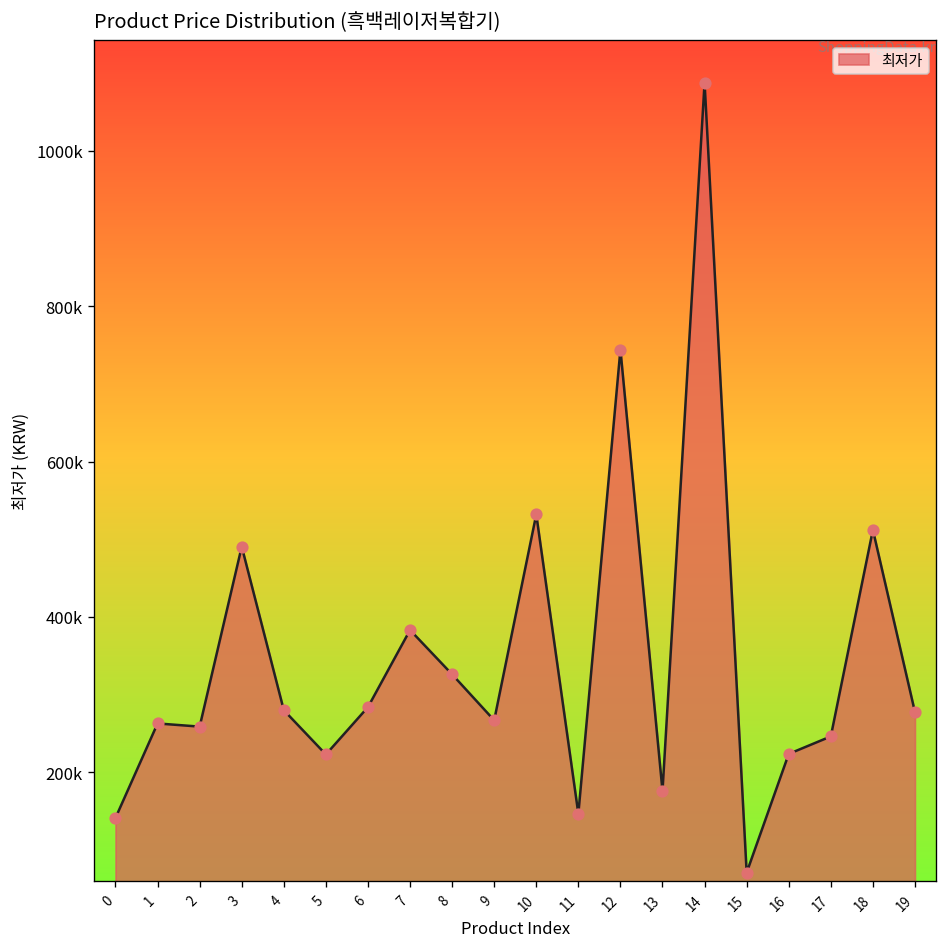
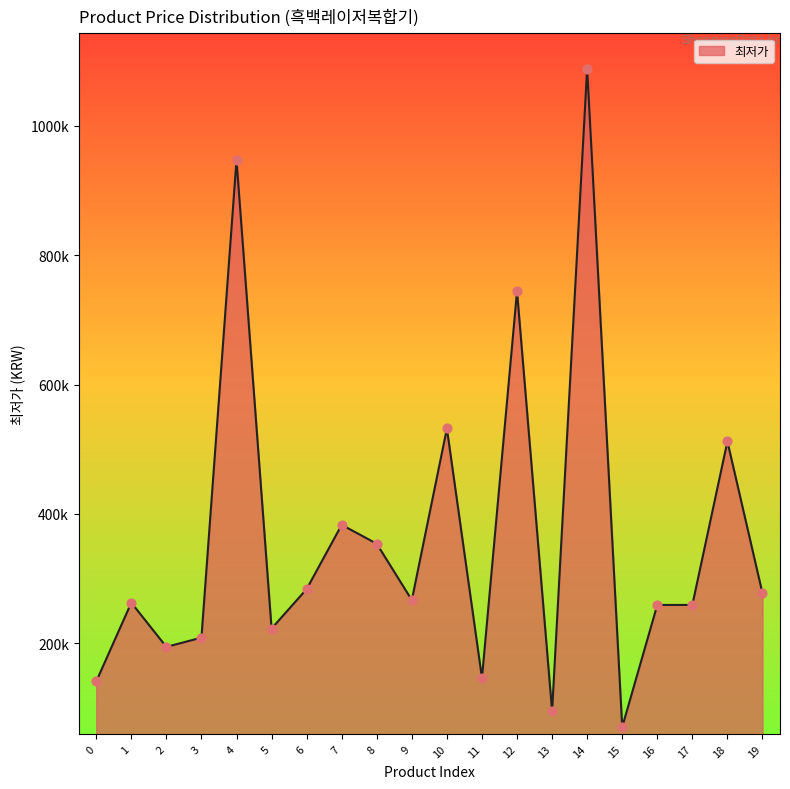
  {
    "0": 140000,
    "1": 260000,
-   "2": 260000,
-   "3": 490000,
-   "4": 280000,
+   "2": 190000,
+   "3": 210000,
+   "4": 950000,
    "5": 220000,
    "6": 280000,
    "7": 380000,
-   "8": 330000,
+   "8": 350000,
    "9": 270000,
    "10": 530000,
    "11": 150000,
    "12": 740000,
-   "13": 180000,
+   "13": 100000,
    "14": 1090000,
    "15": 70000,
-   "16": 220000,
-   "17": 250000,
+   "16": 260000,
+   "17": 260000,
    "18": 510000,
    "19": 280000
  }
